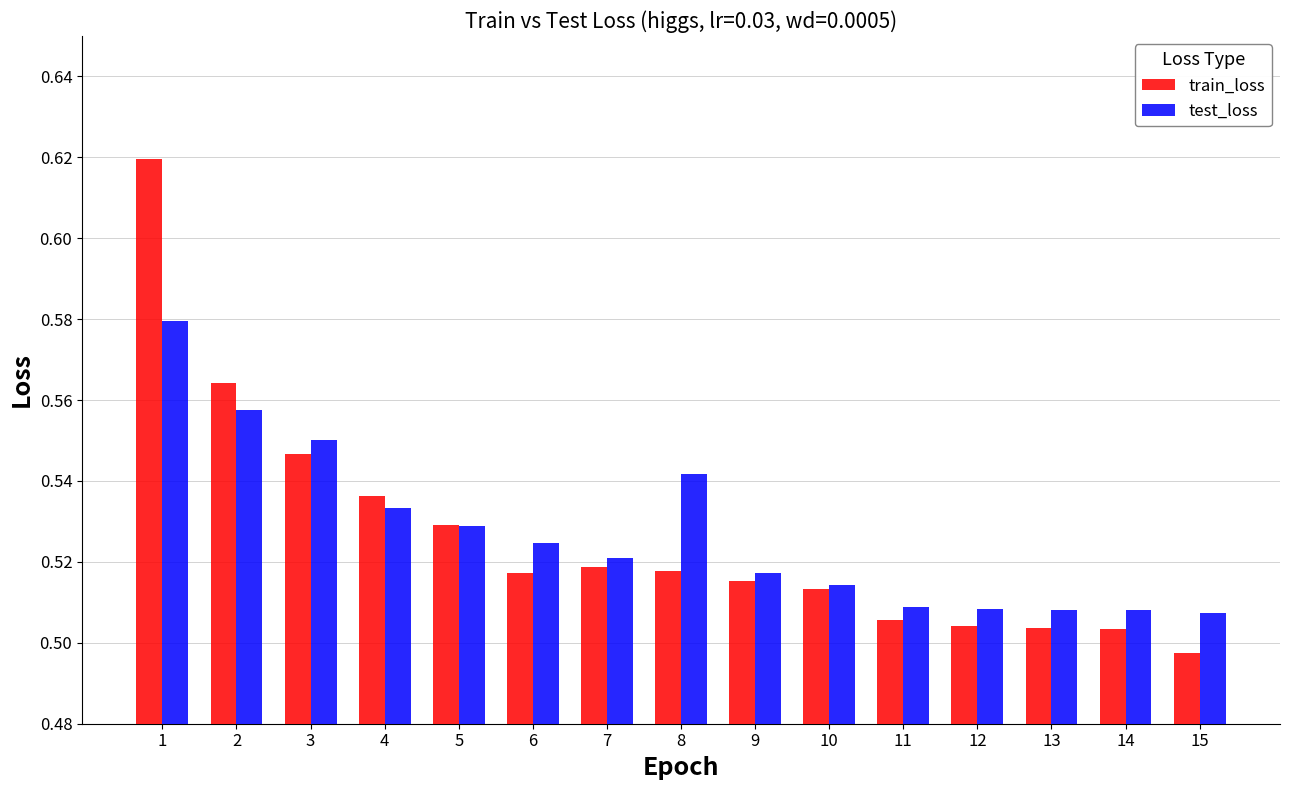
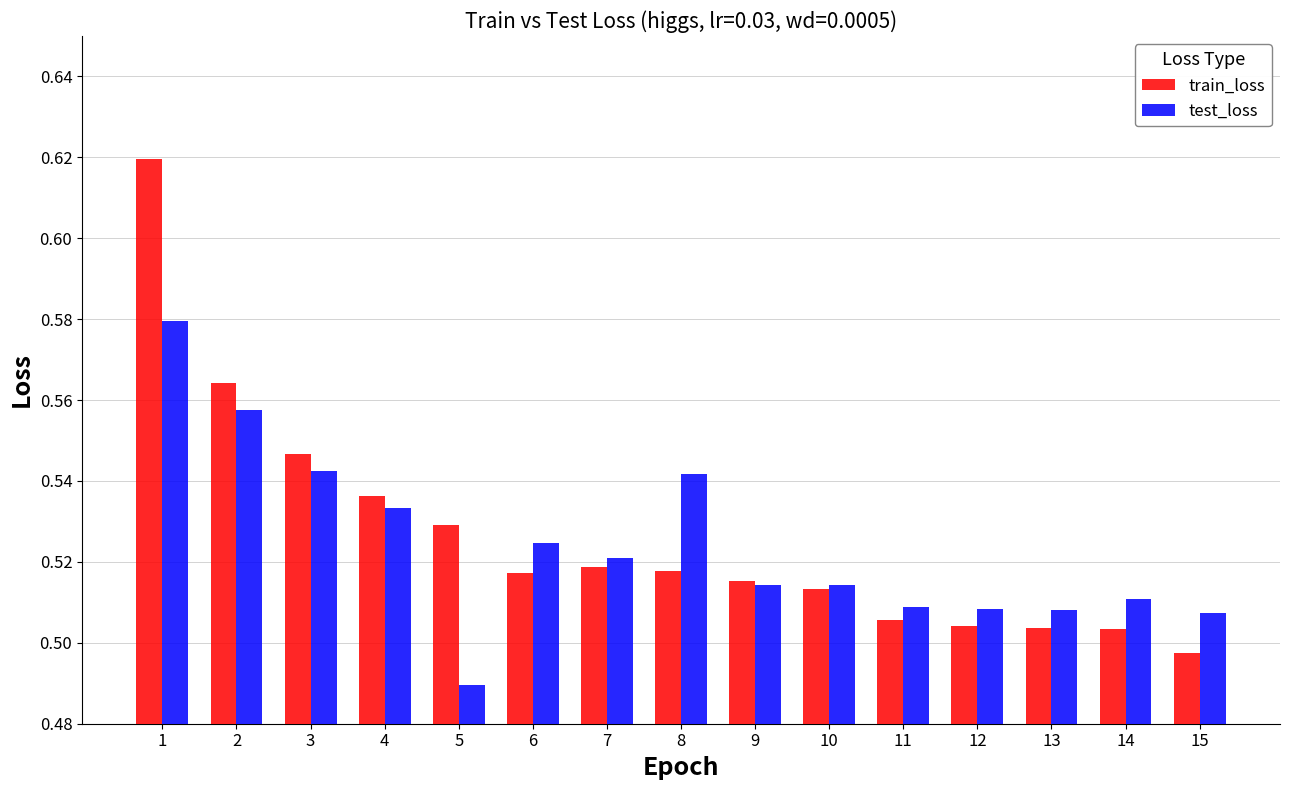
  {
    "train_loss": {
      "1": 0.620,
      "2": 0.564,
      "3": 0.547,
      "4": 0.536,
      "5": 0.529,
      "6": 0.517,
      "7": 0.519,
      "8": 0.518,
      "9": 0.515,
      "10": 0.513,
      "11": 0.506,
      "12": 0.504,
      "13": 0.504,
      "14": 0.503,
      "15": 0.498
    },
    "test_loss": {
      "1": 0.579,
      "2": 0.558,
-     "3": 0.550,
+     "3": 0.542,
      "4": 0.533,
-     "5": 0.529,
+     "5": 0.490,
      "6": 0.525,
      "7": 0.521,
      "8": 0.542,
-     "9": 0.517,
+     "9": 0.514,
      "10": 0.514,
      "11": 0.509,
      "12": 0.508,
      "13": 0.508,
-     "14": 0.508,
+     "14": 0.511,
      "15": 0.507
    }
  }
